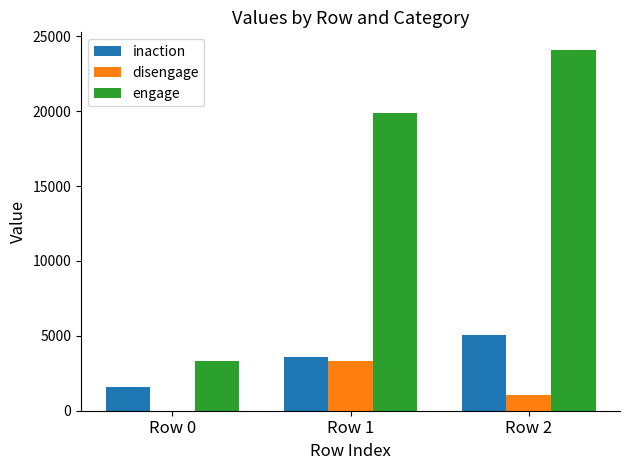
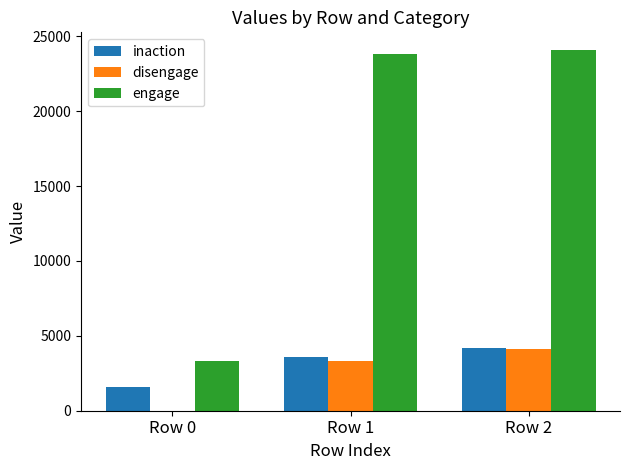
  {
    "inaction": {
      "Row 0": 1600,
      "Row 1": 3600,
-     "Row 2": 5100
+     "Row 2": 4200
    },
    "disengage": {
      "Row 0": 0,
      "Row 1": 3300,
-     "Row 2": 1000
+     "Row 2": 4100
    },
    "engage": {
      "Row 0": 3300,
-     "Row 1": 19900,
+     "Row 1": 23800,
      "Row 2": 24100
    }
  }
